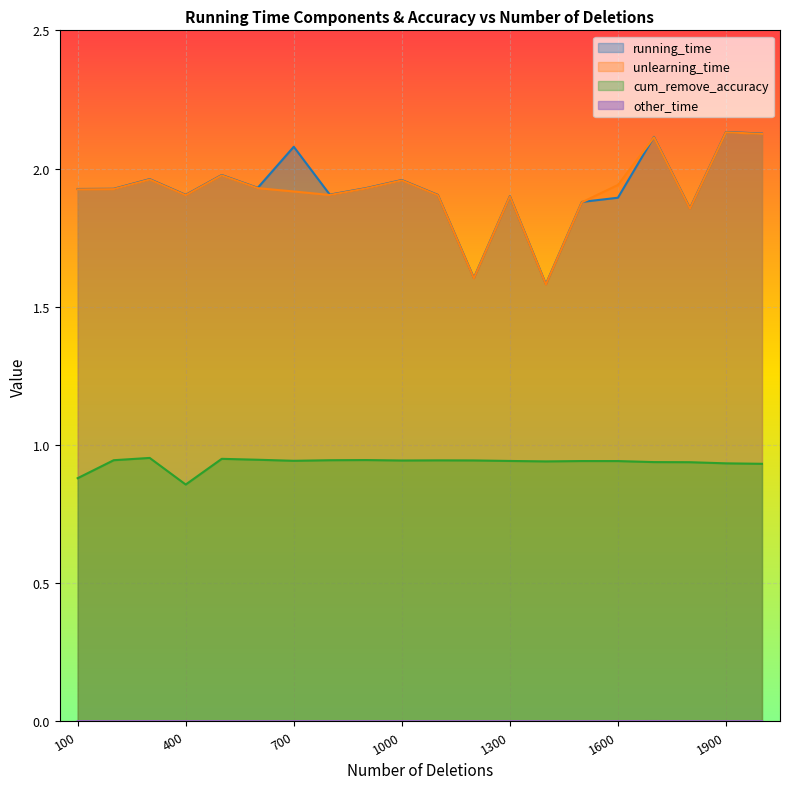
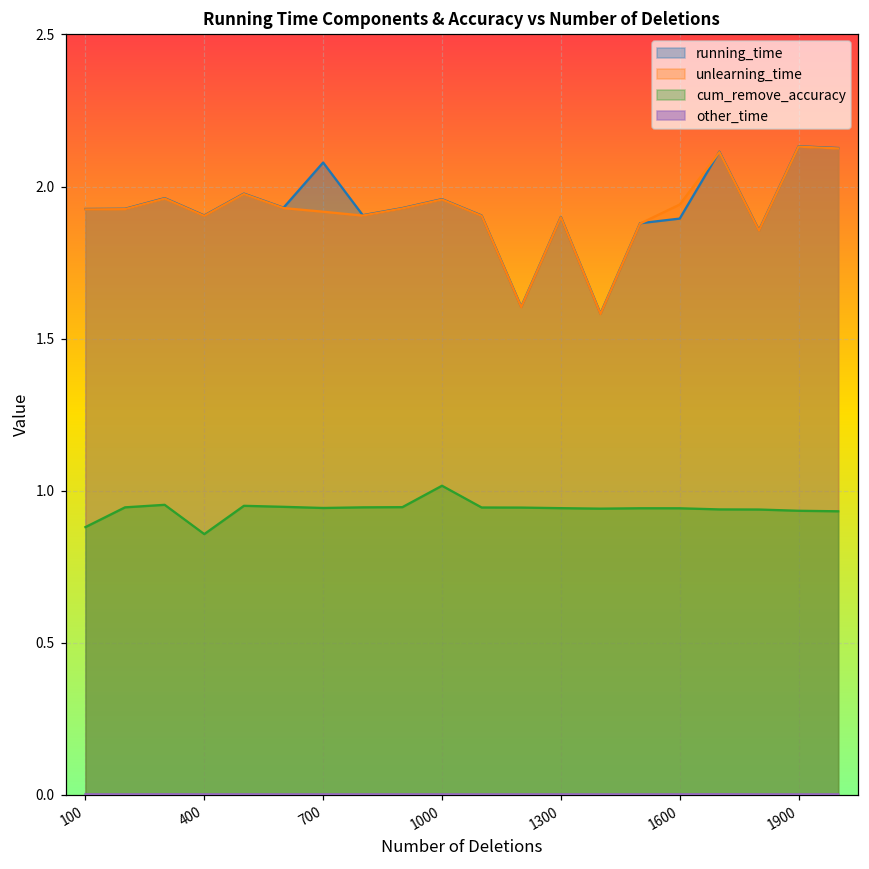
  {
    "running_time": {
      "700": 2.08,
      "1600": 1.89
    },
    "unlearning_time": {
      "700": 1.92,
      "1600": 1.94
    },
    "cum_remove_accuracy": {
      "100": 0.88,
      "400": 0.86,
      "700": 0.94,
-     "1000": 0.94,
+     "1000": 1.02,
      "1300": 0.94,
      "1600": 0.94,
      "1900": 0.93
    },
    "other_time": {
      "100": 0.00,
      "400": 0.00,
      "700": 0.00,
      "1000": 0.00,
      "1300": 0.00,
      "1600": 0.00,
      "1900": 0.00
    }
  }
